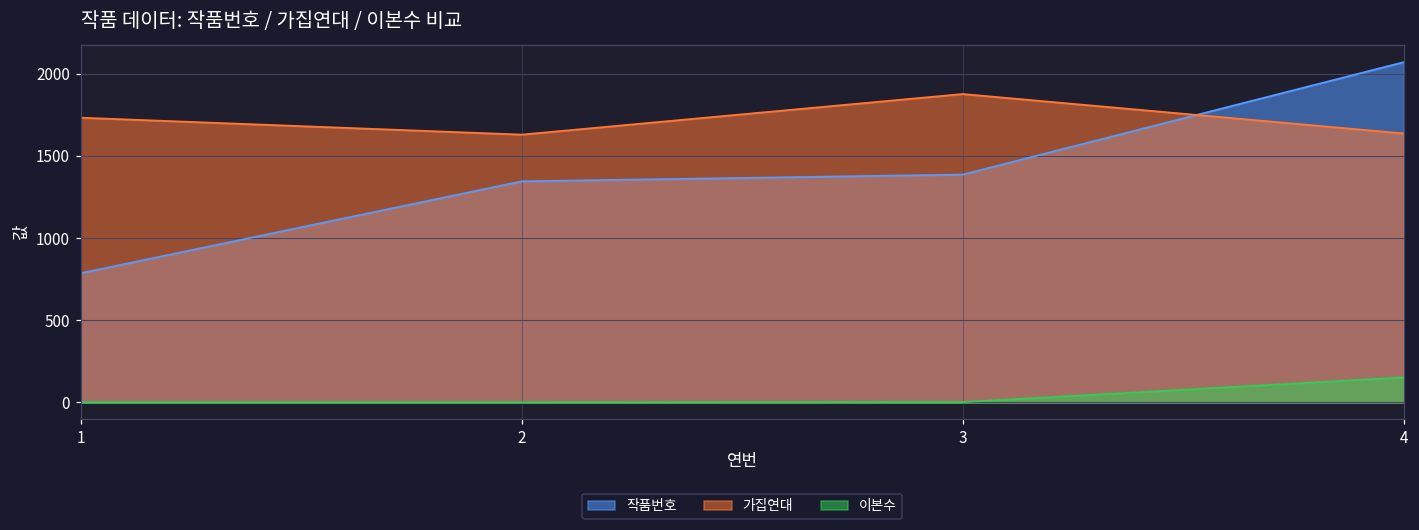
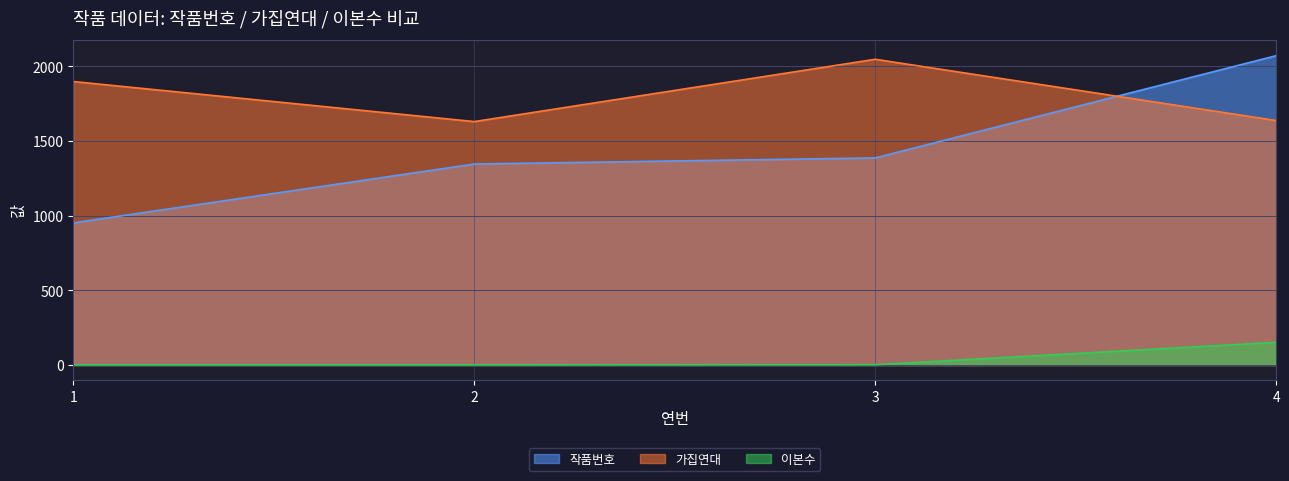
  {
    "작품번호": {
-     "1": 790,
+     "1": 950,
      "2": 1350,
      "3": 1390,
      "4": 2070
    },
    "가집연대": {
-     "1": 1730,
+     "1": 1900,
      "2": 1630,
-     "3": 1880,
+     "3": 2050,
      "4": 1640
    },
    "이본수": {
      "1": 0,
      "2": 0,
      "3": 0,
      "4": 150
    }
  }
